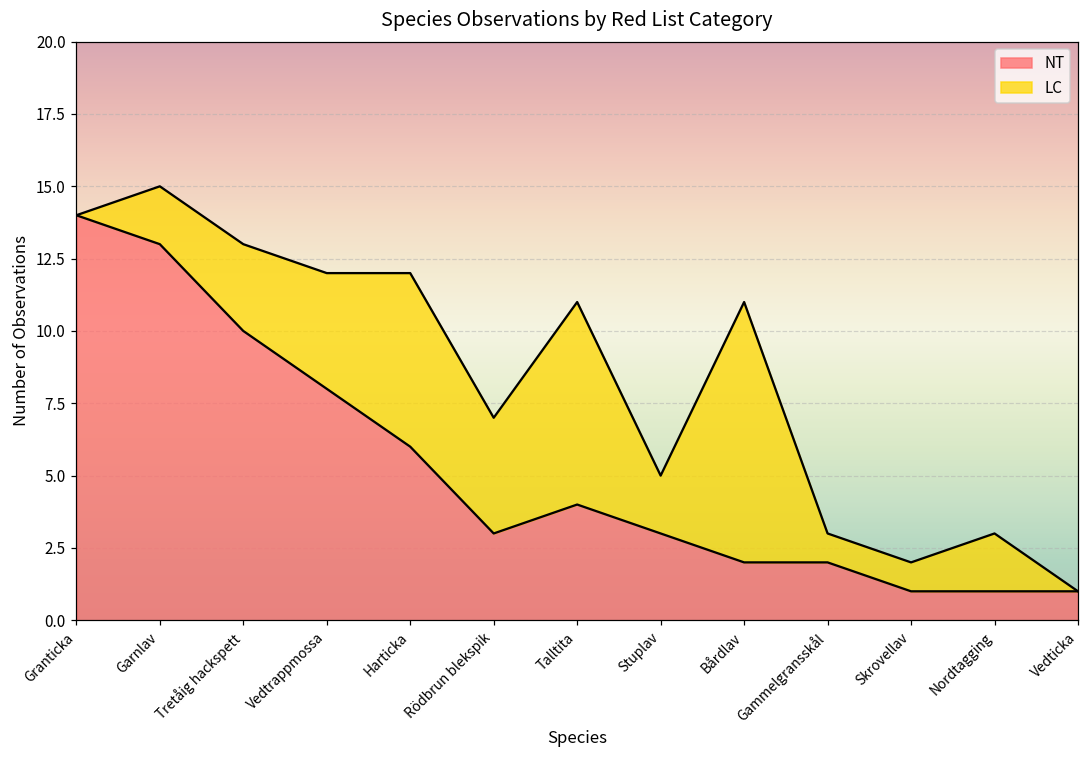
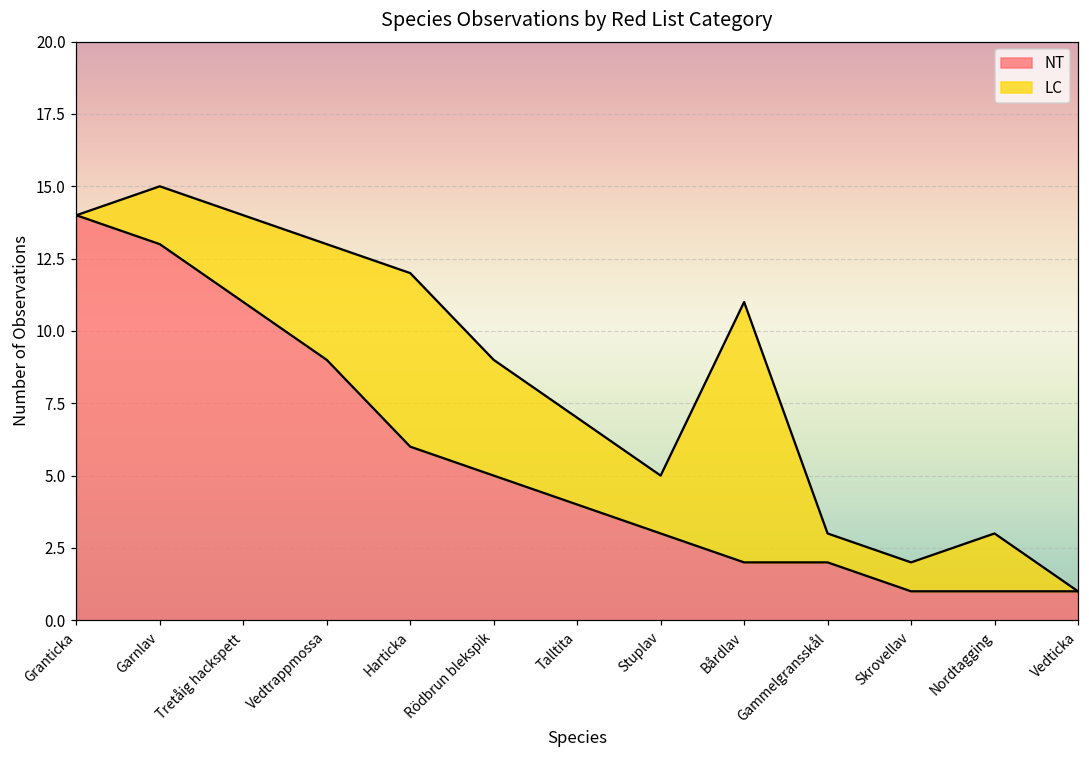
  {
    "NT": {
      "Garnlav": 13,
-     "Tretåig hackspett": 10,
-     "Vedtrappmossa": 8,
+     "Tretåig hackspett": 11,
+     "Vedtrappmossa": 9,
      "Harticka": 6,
-     "Rödbrun blekspik": 3,
+     "Rödbrun blekspik": 5,
      "Talltita": 4,
      "Stuplav": 3,
      "Bårdlav": 2,
      "Gammelgransskål": 2,
      "Skrovellav": 1,
      "Nordtagging": 1
    },
    "LC": {
      "Garnlav": 2,
      "Tretåig hackspett": 3,
      "Vedtrappmossa": 4,
      "Harticka": 6,
      "Rödbrun blekspik": 4,
-     "Talltita": 7,
+     "Talltita": 3,
      "Stuplav": 2,
      "Bårdlav": 9,
      "Gammelgransskål": 1,
      "Skrovellav": 1,
      "Nordtagging": 2
    }
  }
